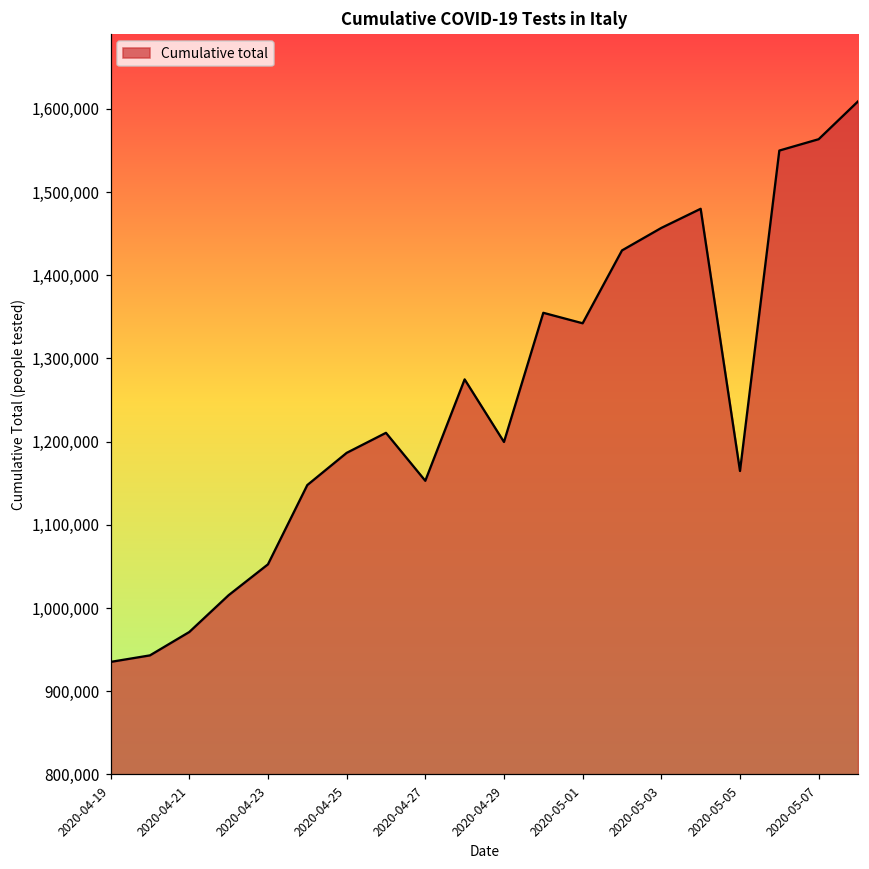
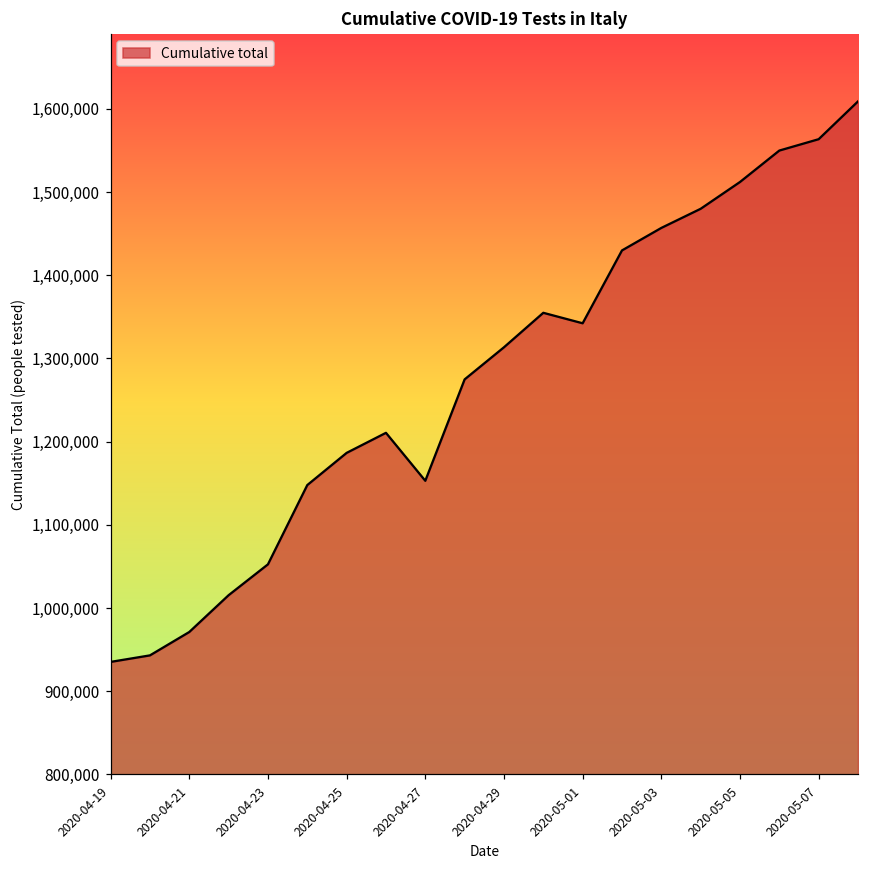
  {
    "2020-04-19": "940,000",
    "2020-04-21": "970,000",
    "2020-04-23": "1,050,000",
    "2020-04-25": "1,190,000",
    "2020-04-27": "1,150,000",
-   "2020-04-29": "1,200,000",
+   "2020-04-29": "1,310,000",
    "2020-05-01": "1,340,000",
    "2020-05-03": "1,460,000",
-   "2020-05-05": "1,160,000",
+   "2020-05-05": "1,510,000",
    "2020-05-07": "1,560,000"
  }
